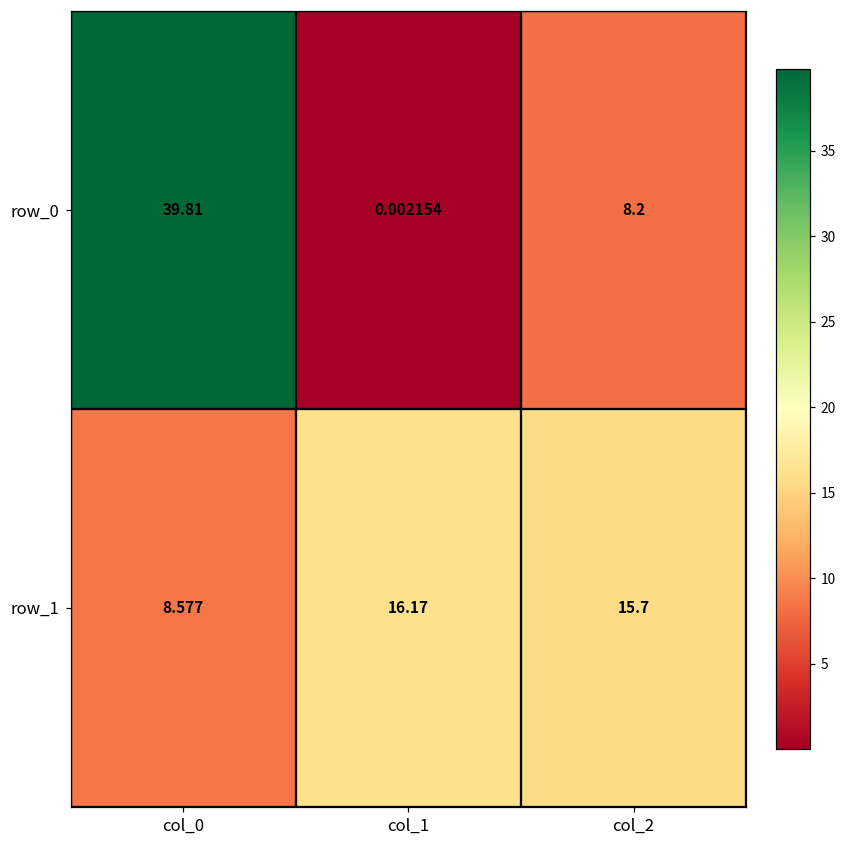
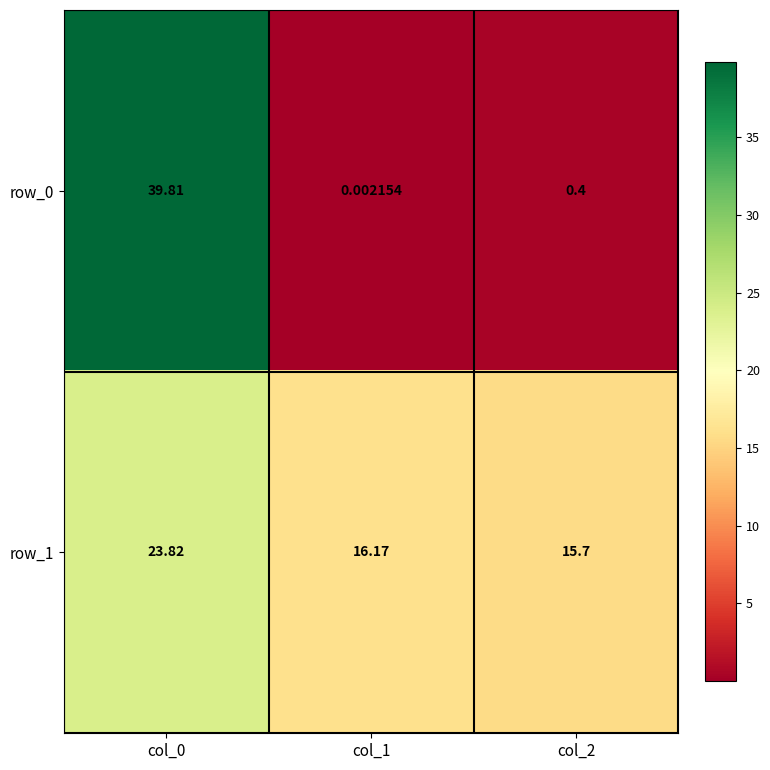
  {
    "row_0": {
      "col_0": 39.81,
      "col_1": 0.002154,
-     "col_2": 8.2
+     "col_2": 0.4
    },
    "row_1": {
-     "col_0": 8.577,
+     "col_0": 23.82,
      "col_1": 16.17,
      "col_2": 15.7
    }
  }
